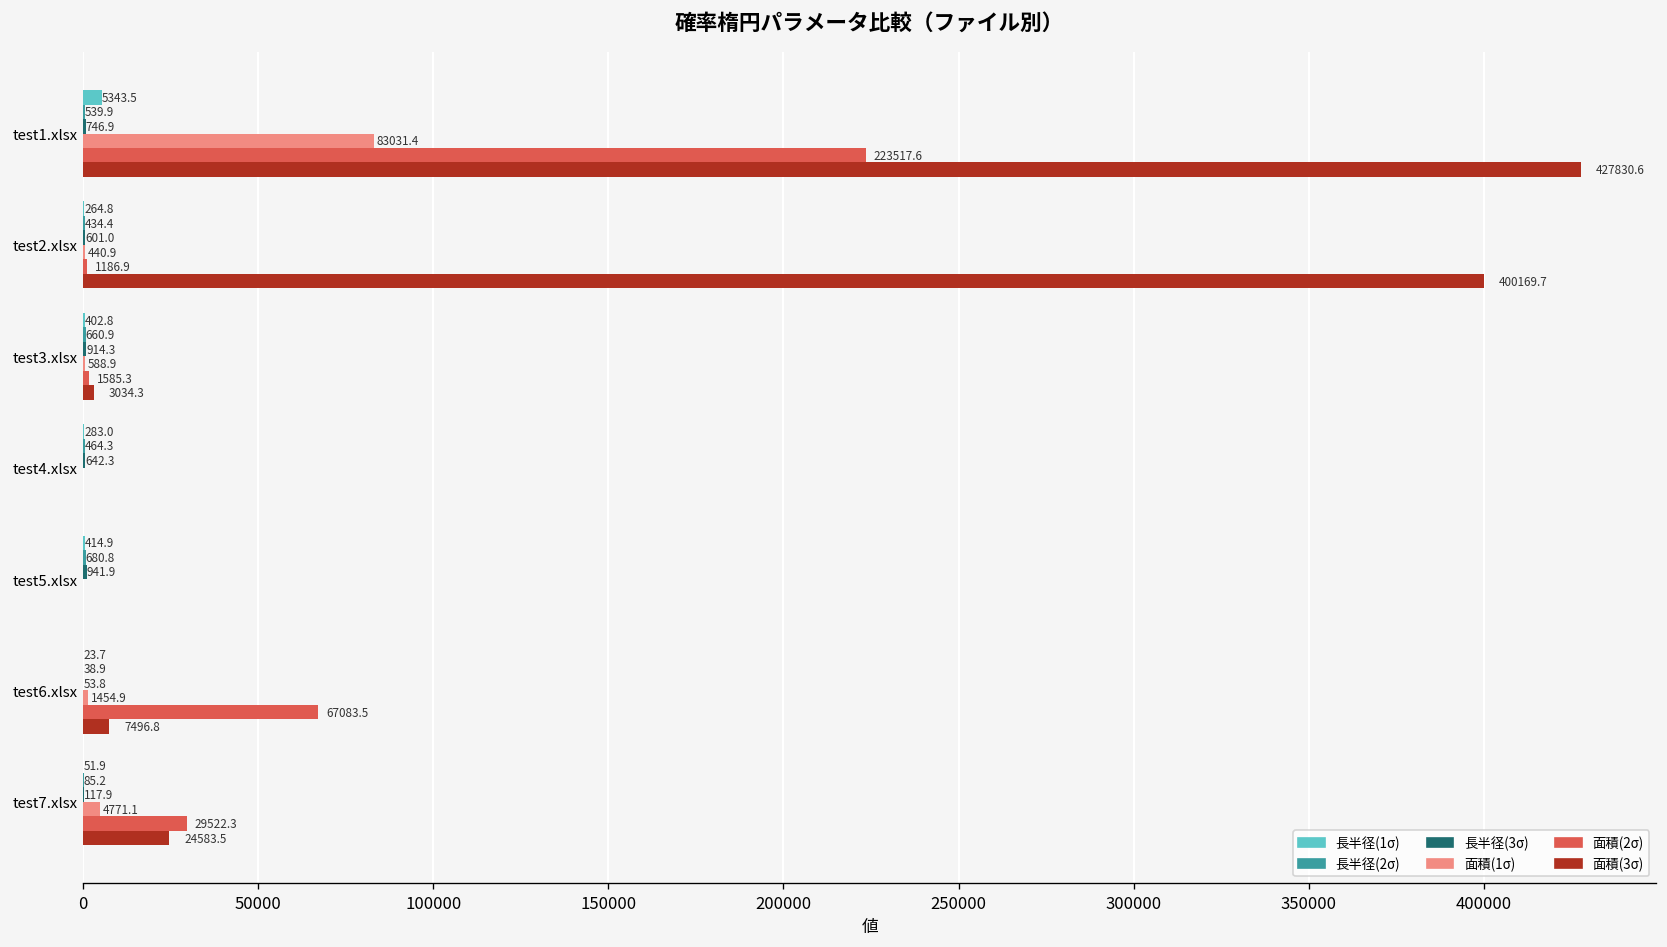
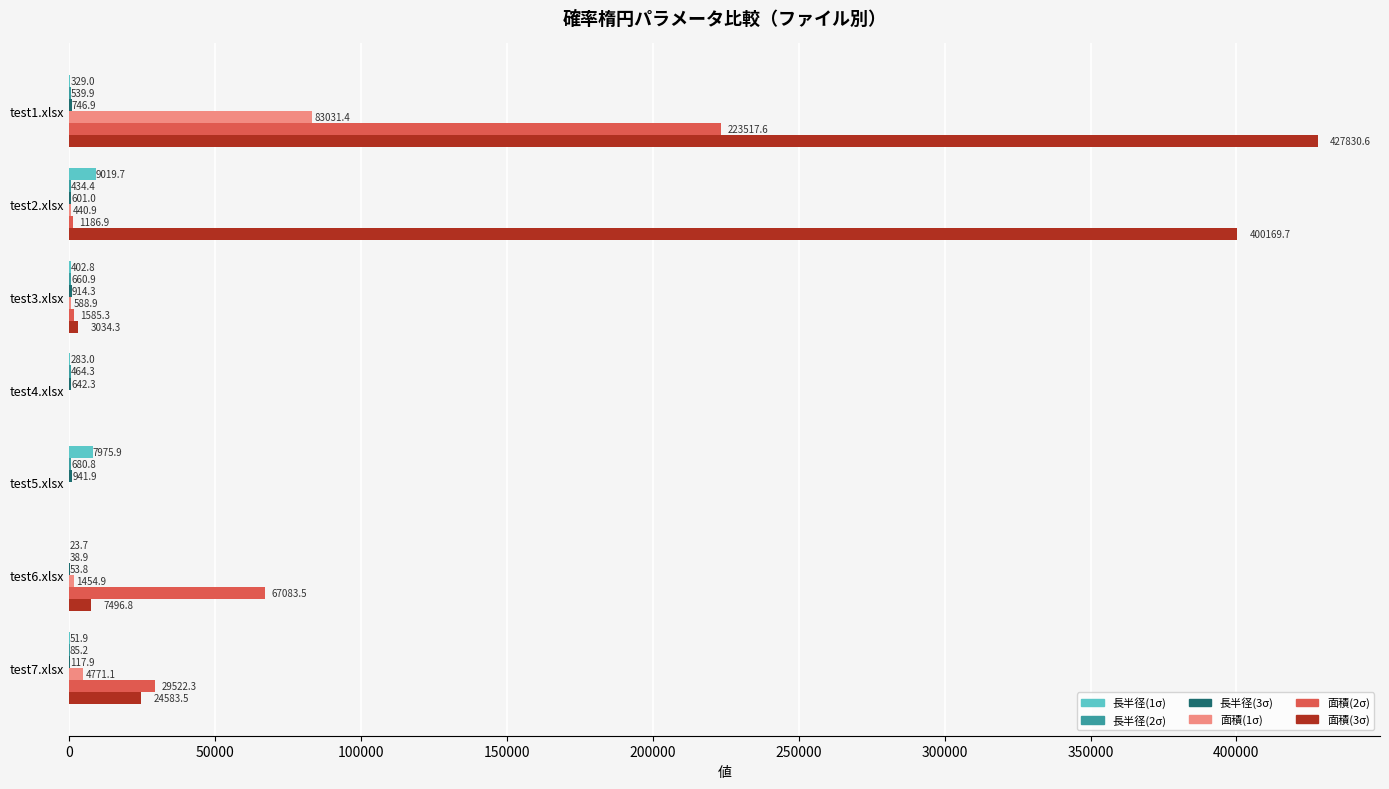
  {
    "長半径(1σ)": {
-     "test1.xlsx": 5343.5,
-     "test2.xlsx": 264.8,
+     "test1.xlsx": 329.0,
+     "test2.xlsx": 9019.7,
      "test3.xlsx": 402.8,
      "test4.xlsx": 283.0,
-     "test5.xlsx": 414.9,
+     "test5.xlsx": 7975.9,
      "test6.xlsx": 23.7,
      "test7.xlsx": 51.9
    },
    "長半径(2σ)": {
      "test1.xlsx": 539.9,
      "test2.xlsx": 434.4,
      "test3.xlsx": 660.9,
      "test4.xlsx": 464.3,
      "test5.xlsx": 680.8,
      "test6.xlsx": 38.9,
      "test7.xlsx": 85.2
    },
    "長半径(3σ)": {
      "test1.xlsx": 746.9,
      "test2.xlsx": 601.0,
      "test3.xlsx": 914.3,
      "test4.xlsx": 642.3,
      "test5.xlsx": 941.9,
      "test6.xlsx": 53.8,
      "test7.xlsx": 117.9
    },
    "面積(1σ)": {
      "test1.xlsx": 83031.4,
      "test2.xlsx": 440.9,
      "test3.xlsx": 588.9,
      "test6.xlsx": 1454.9,
      "test7.xlsx": 4771.1
    },
    "面積(2σ)": {
      "test1.xlsx": 223517.6,
      "test2.xlsx": 1186.9,
      "test3.xlsx": 1585.3,
      "test6.xlsx": 67083.5,
      "test7.xlsx": 29522.3
    },
    "面積(3σ)": {
      "test1.xlsx": 427830.6,
      "test2.xlsx": 400169.7,
      "test3.xlsx": 3034.3,
      "test6.xlsx": 7496.8,
      "test7.xlsx": 24583.5
    }
  }
